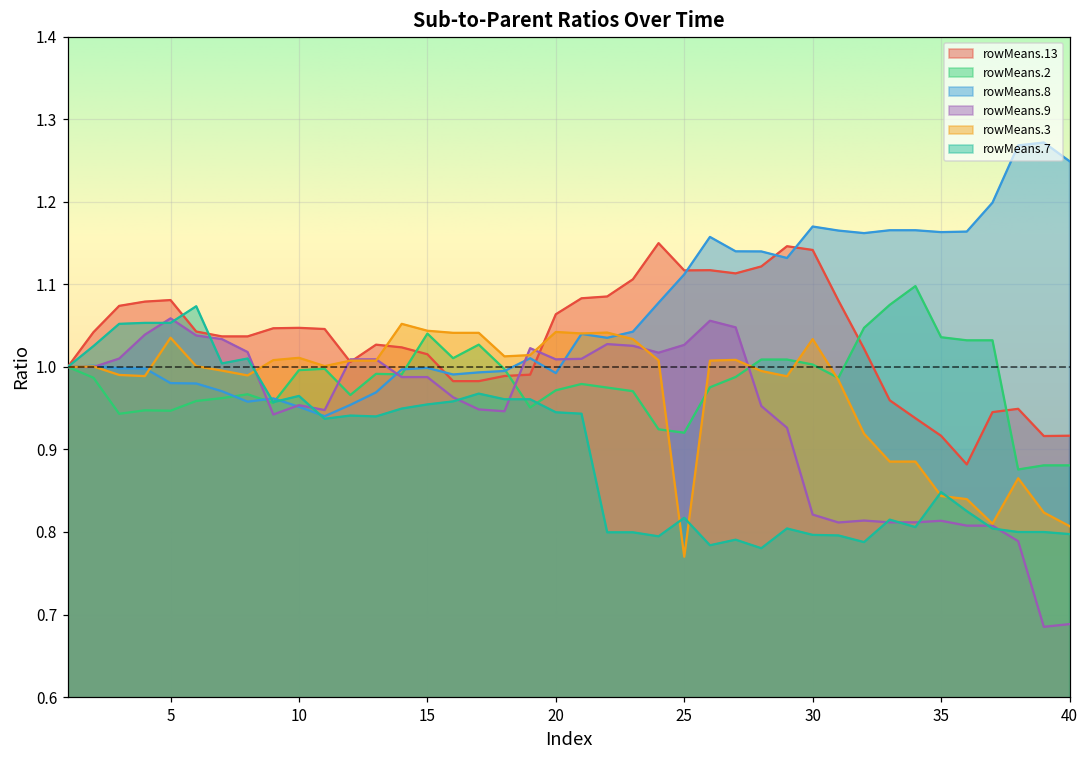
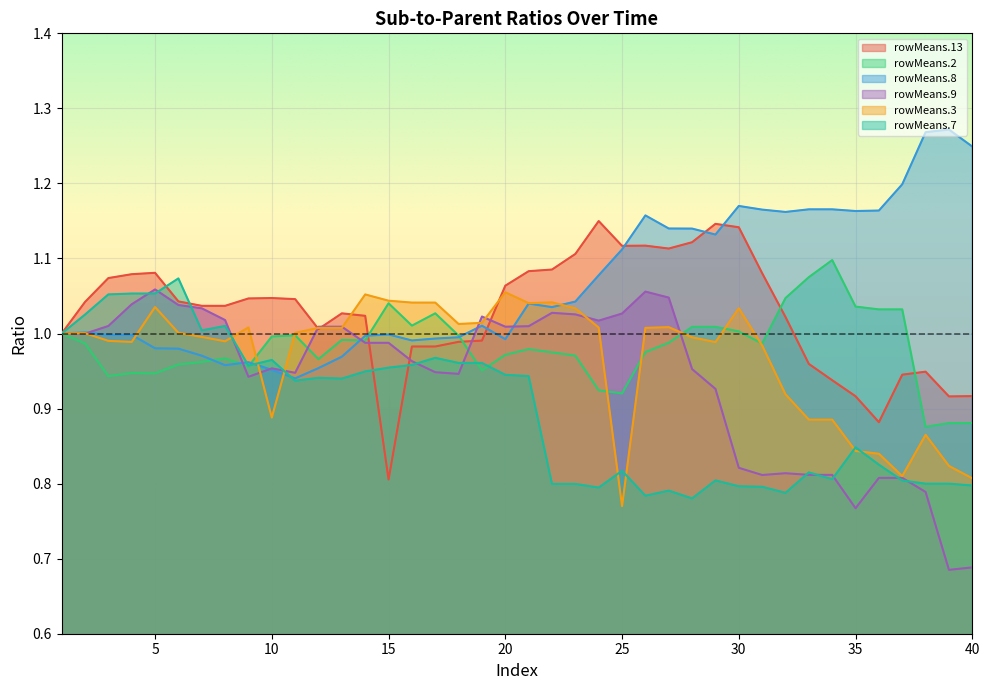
  {
    "rowMeans.13": {
      "5": 1.08,
      "10": 1.05,
-     "15": 1.02,
+     "15": 0.81,
      "20": 1.06,
      "25": 1.12,
      "30": 1.14,
      "35": 0.92,
      "40": 0.92
    },
    "rowMeans.9": {
      "5": 1.06,
      "15": 0.99,
      "20": 1.01,
      "25": 1.03,
      "30": 0.82,
-     "35": 0.81,
+     "35": 0.77,
      "40": 0.69
    },
    "rowMeans.3": {
      "5": 1.04,
-     "10": 1.01,
+     "10": 0.89,
      "15": 1.04,
-     "20": 1.04,
+     "20": 1.05,
      "25": 0.77,
      "30": 1.03,
      "35": 0.84,
      "40": 0.81
    }
  }
